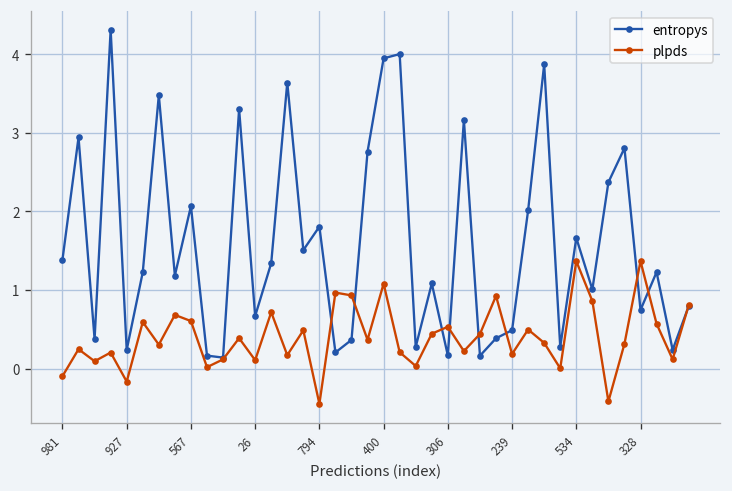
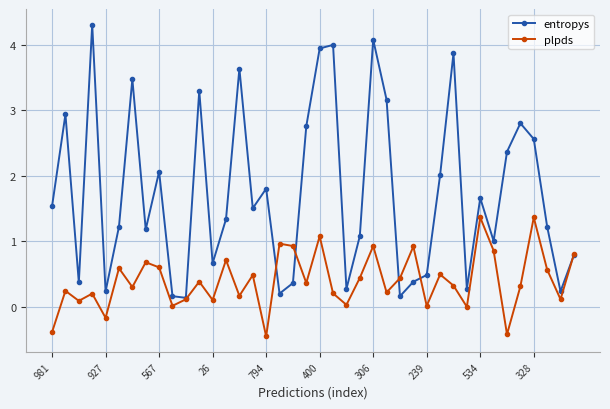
  {
    "entropys": {
-     "981": 1.4,
+     "981": 1.5,
      "927": 0.2,
      "567": 2.1,
      "794": 1.8,
      "400": 3.9,
-     "306": 0.2,
+     "306": 4.1,
      "239": 0.5,
      "534": 1.7,
-     "328": 0.7
+     "328": 2.6
    },
    "plpds": {
-     "981": -0.1,
+     "981": -0.4,
      "927": -0.2,
      "567": 0.6,
      "794": -0.4,
      "400": 1.1,
-     "306": 0.5,
-     "239": 0.2,
+     "306": 0.9,
+     "239": 0.0,
      "534": 1.4,
      "328": 1.4
    }
  }
